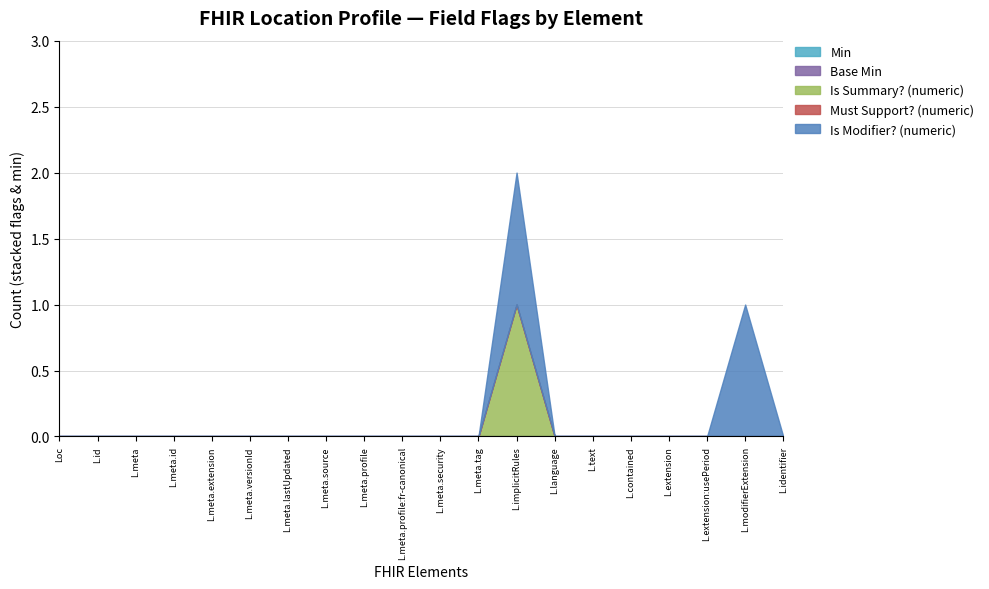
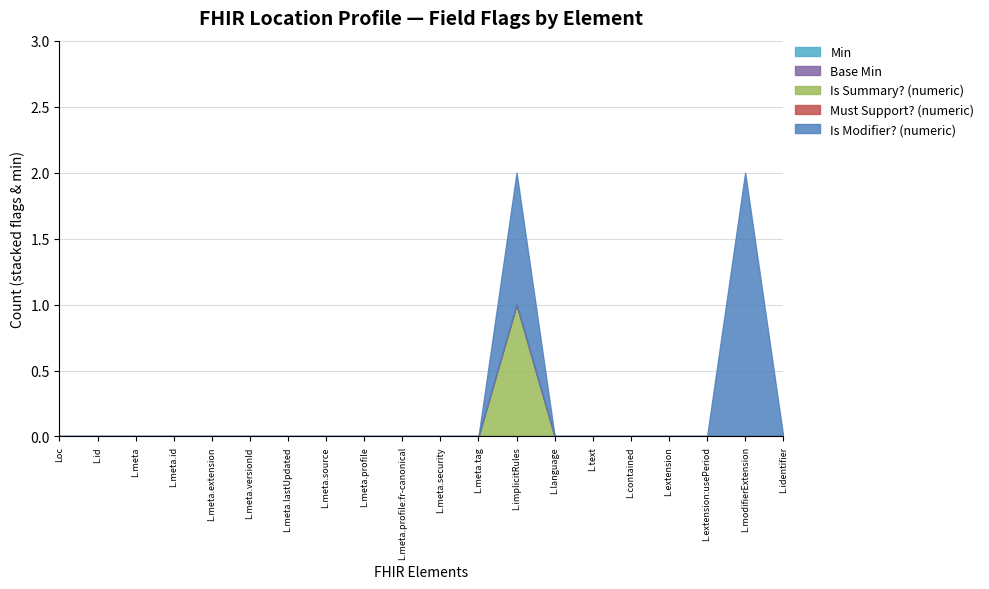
  {
    "Base Min": {
      "L.implicitRules": 0
    },
    "Must Support? (numeric)": {
      "L.implicitRules": 1
    },
    "Is Modifier? (numeric)": {
-     "L.modifierExtension": 1
+     "L.modifierExtension": 2
    }
  }
